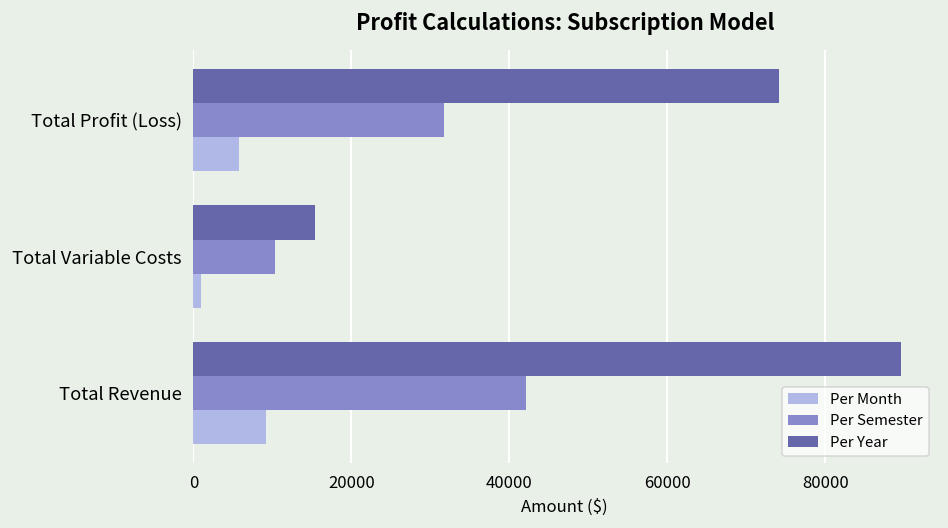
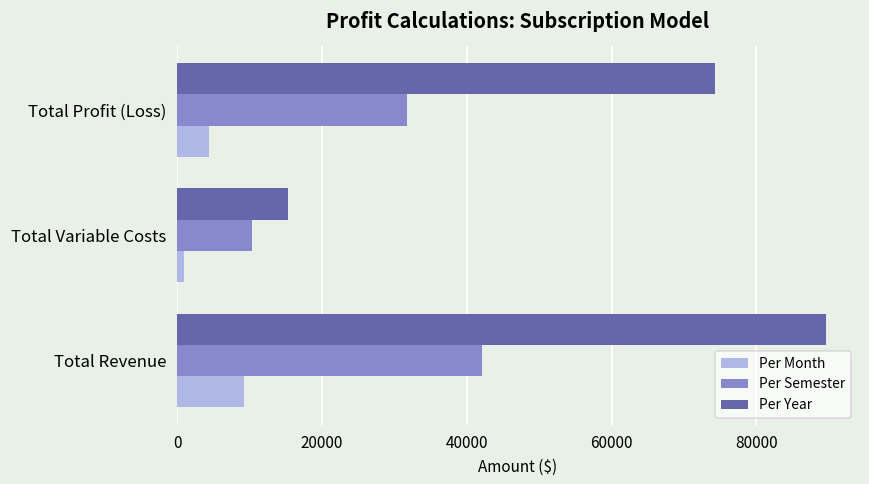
  {
    "Per Month": {
-     "Total Profit (Loss)": 6000,
+     "Total Profit (Loss)": 4000,
      "Total Variable Costs": 1000,
      "Total Revenue": 9000
    }
  }
